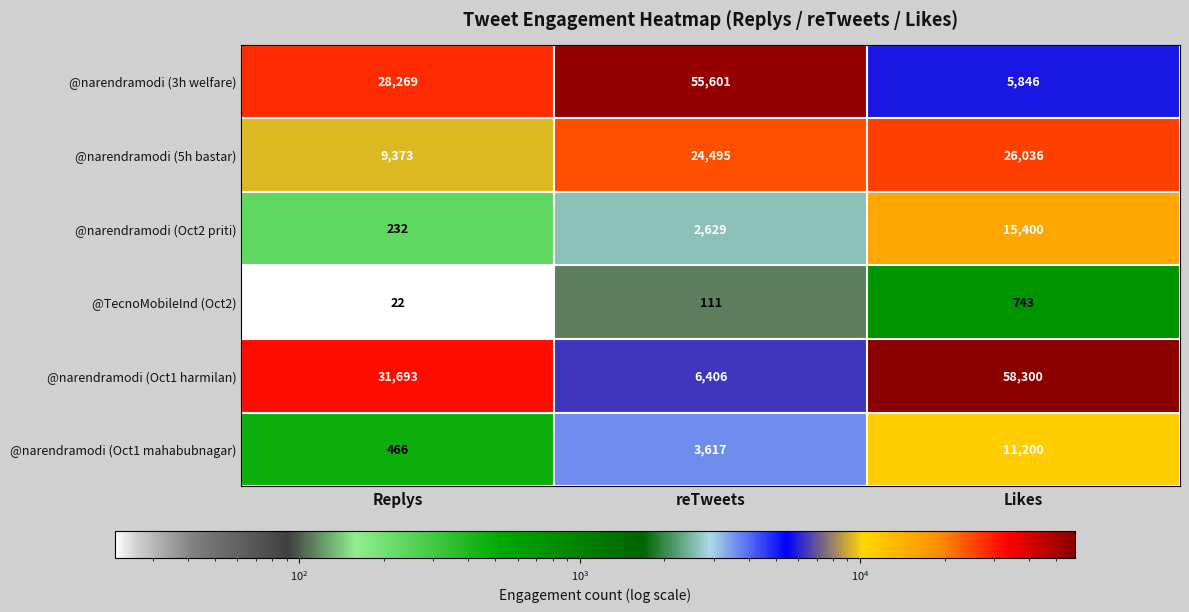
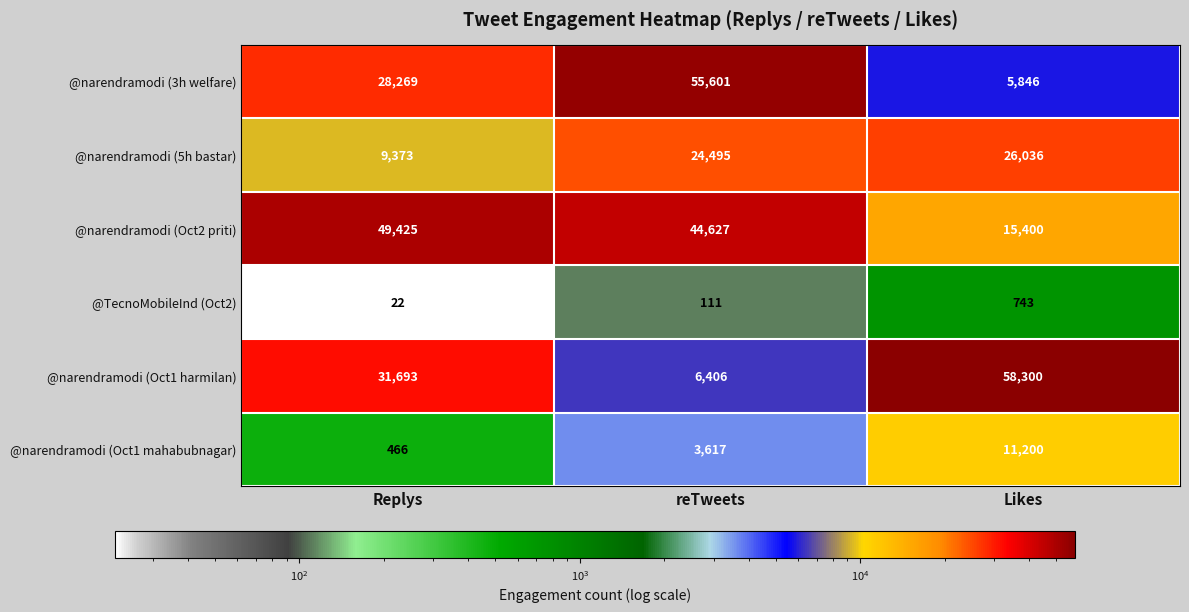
  {
    "@narendramodi (3h welfare)": {
      "Replys": "28,269",
      "reTweets": "55,601",
      "Likes": "5,846"
    },
    "@narendramodi (5h bastar)": {
      "Replys": "9,373",
      "reTweets": "24,495",
      "Likes": "26,036"
    },
    "@narendramodi (Oct2 priti)": {
-     "Replys": "232",
-     "reTweets": "2,629",
+     "Replys": "49,425",
+     "reTweets": "44,627",
      "Likes": "15,400"
    },
    "@TecnoMobileInd (Oct2)": {
      "Replys": "22",
      "reTweets": "111",
      "Likes": "743"
    },
    "@narendramodi (Oct1 harmilan)": {
      "Replys": "31,693",
      "reTweets": "6,406",
      "Likes": "58,300"
    },
    "@narendramodi (Oct1 mahabubnagar)": {
      "Replys": "466",
      "reTweets": "3,617",
      "Likes": "11,200"
    }
  }
